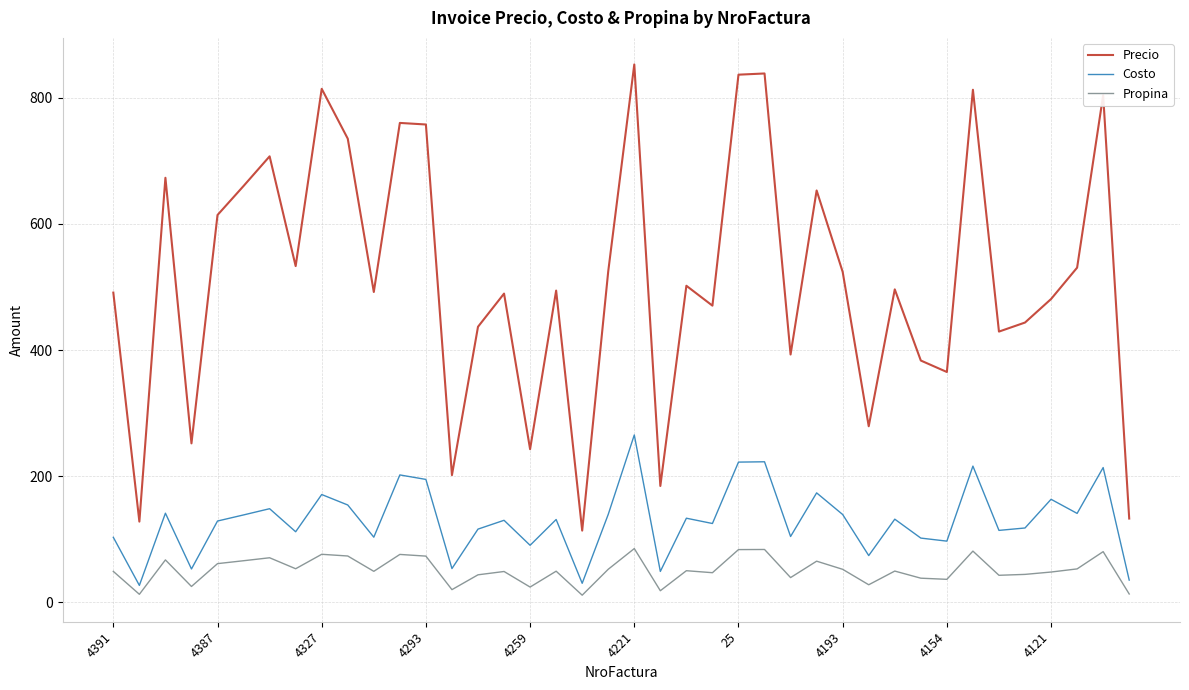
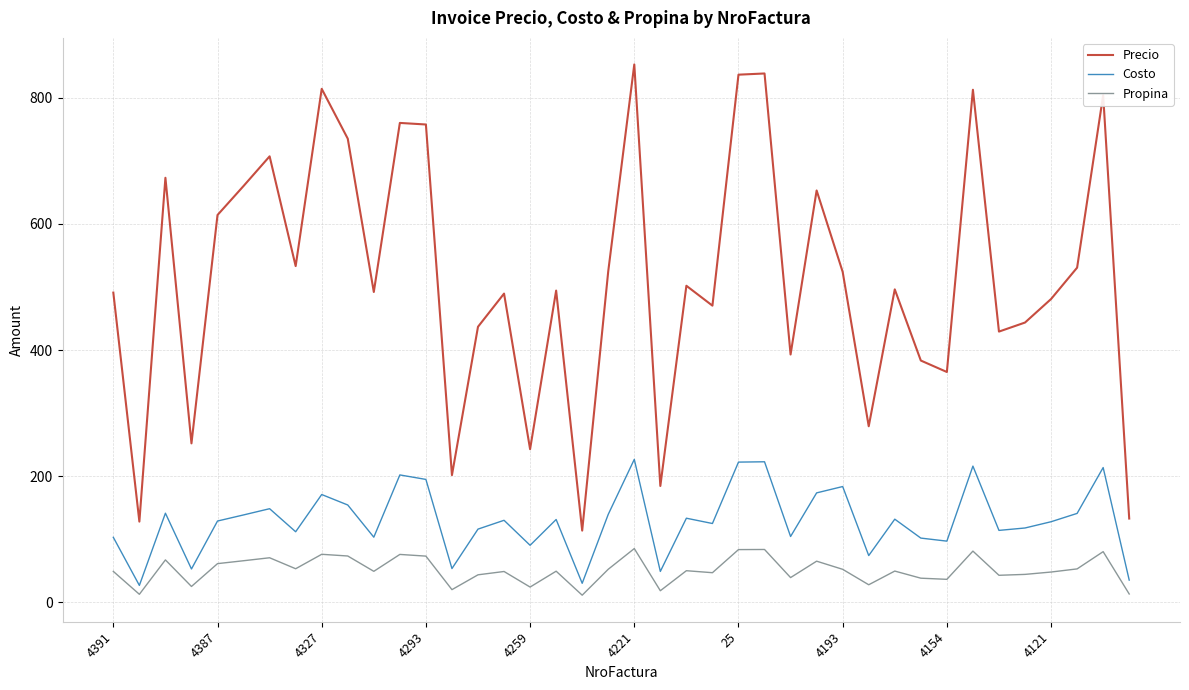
  {
    "Precio": {
      "4391": 490,
      "4387": 610,
      "4327": 810,
      "4293": 760,
      "4259": 240,
      "4221": 850,
      "4193": 520,
      "4154": 370,
      "4121": 480
    },
    "Costo": {
      "4391": 100,
      "4387": 130,
      "4327": 170,
      "4293": 190,
      "4259": 90,
-     "4221": 270,
-     "4193": 140,
+     "4221": 230,
+     "4193": 180,
      "4154": 100,
-     "4121": 160
+     "4121": 130
    },
    "Propina": {
      "4391": 50,
      "4387": 60,
      "4327": 80,
      "4293": 70,
      "4259": 20,
      "4221": 90,
      "4193": 50,
      "4154": 40,
      "4121": 50
    }
  }
